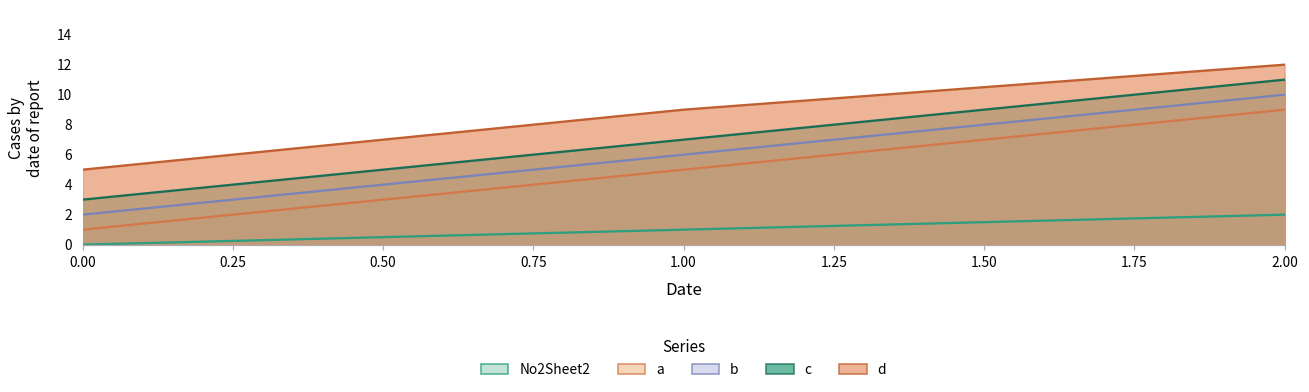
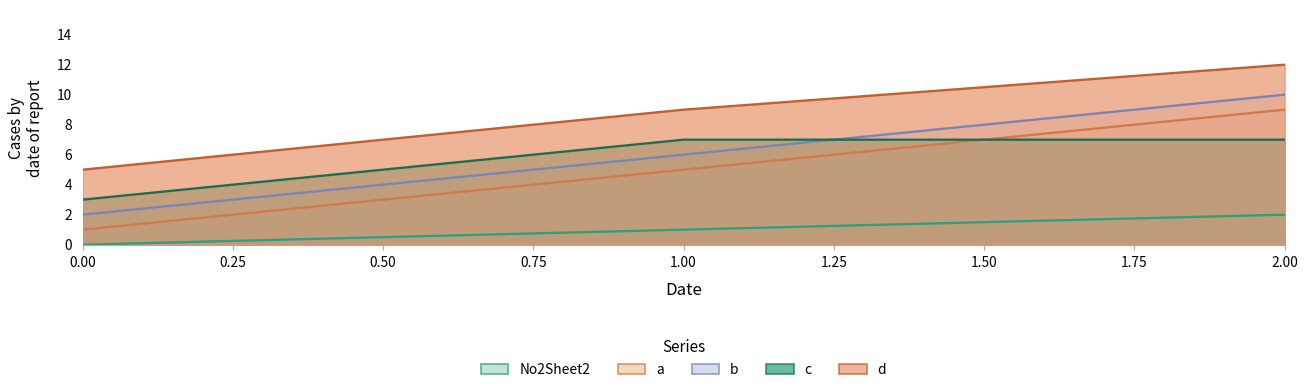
  {
    "c": {
      "0.00": 3,
      "1.00": 7,
-     "2.00": 11
+     "2.00": 7
    },
    "d": {
      "0.00": 5,
      "1.00": 9,
      "2.00": 12
    }
  }
